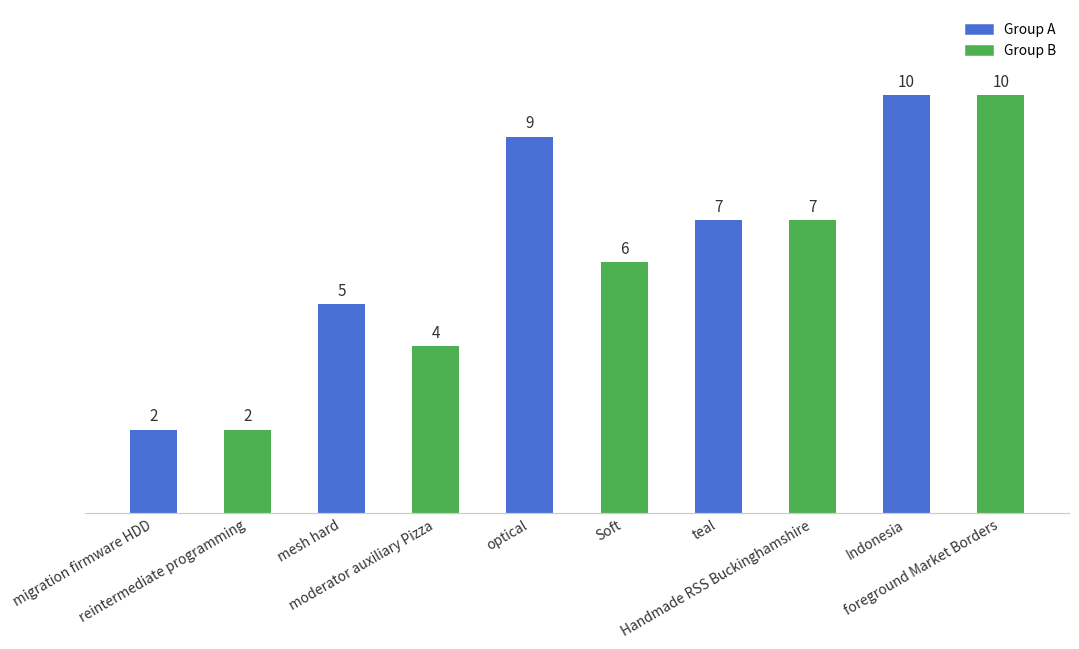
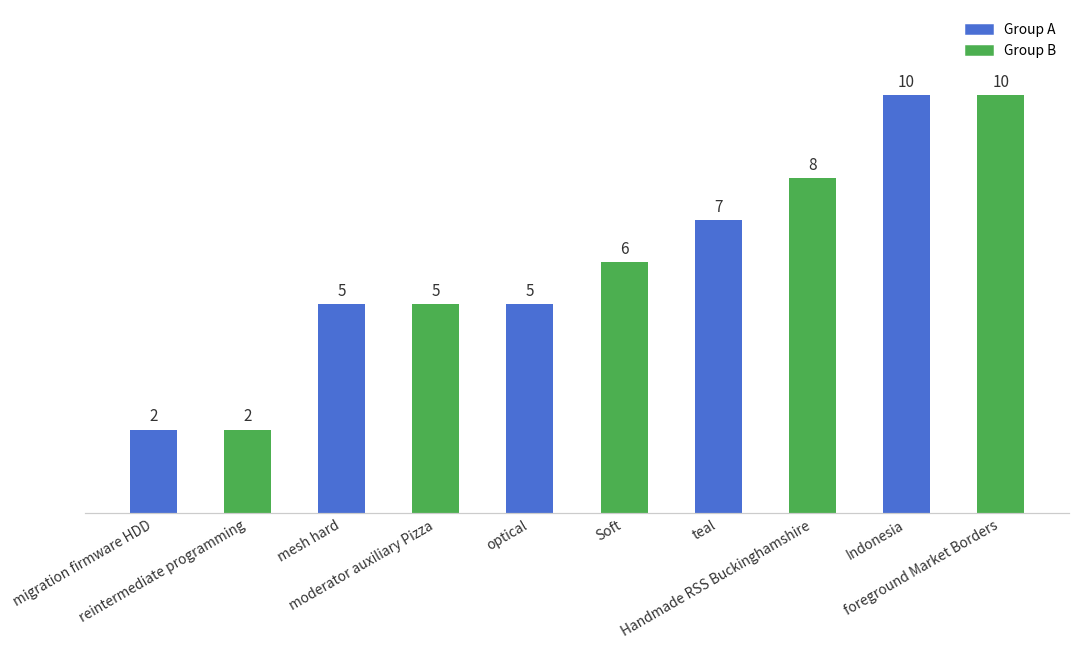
  {
    "migration firmware HDD": 2,
    "reintermediate programming": 2,
    "mesh hard": 5,
-   "moderator auxiliary Pizza": 4,
-   "optical": 9,
+   "moderator auxiliary Pizza": 5,
+   "optical": 5,
    "Soft": 6,
    "teal": 7,
-   "Handmade RSS Buckinghamshire": 7,
+   "Handmade RSS Buckinghamshire": 8,
    "Indonesia": 10,
    "foreground Market Borders": 10
  }
